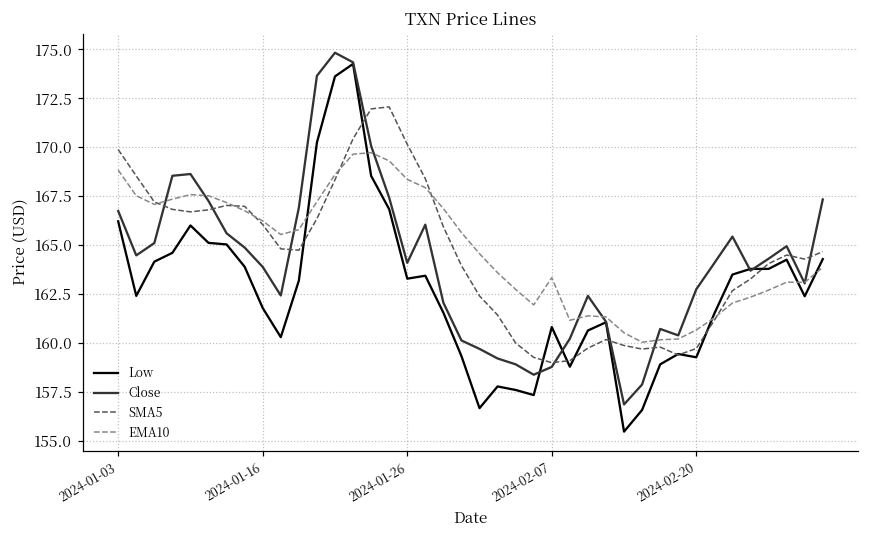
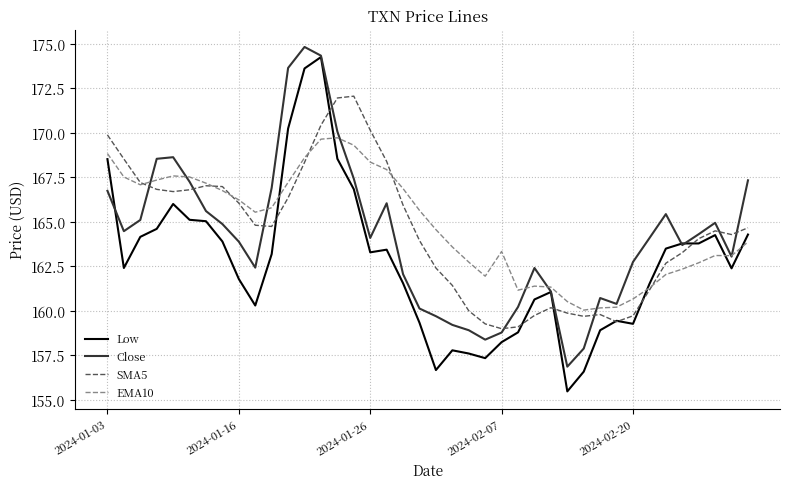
  {
    "Low": {
-     "2024-01-03": 166.2,
+     "2024-01-03": 168.5,
      "2024-01-16": 161.8,
      "2024-01-26": 163.3,
-     "2024-02-07": 160.8,
+     "2024-02-07": 158.2,
      "2024-02-20": 159.3
    },
    "EMA10": {
      "2024-01-03": 168.8,
      "2024-01-16": 166.2,
      "2024-01-26": 168.4,
      "2024-02-07": 163.3,
      "2024-02-20": 160.7
    }
  }
